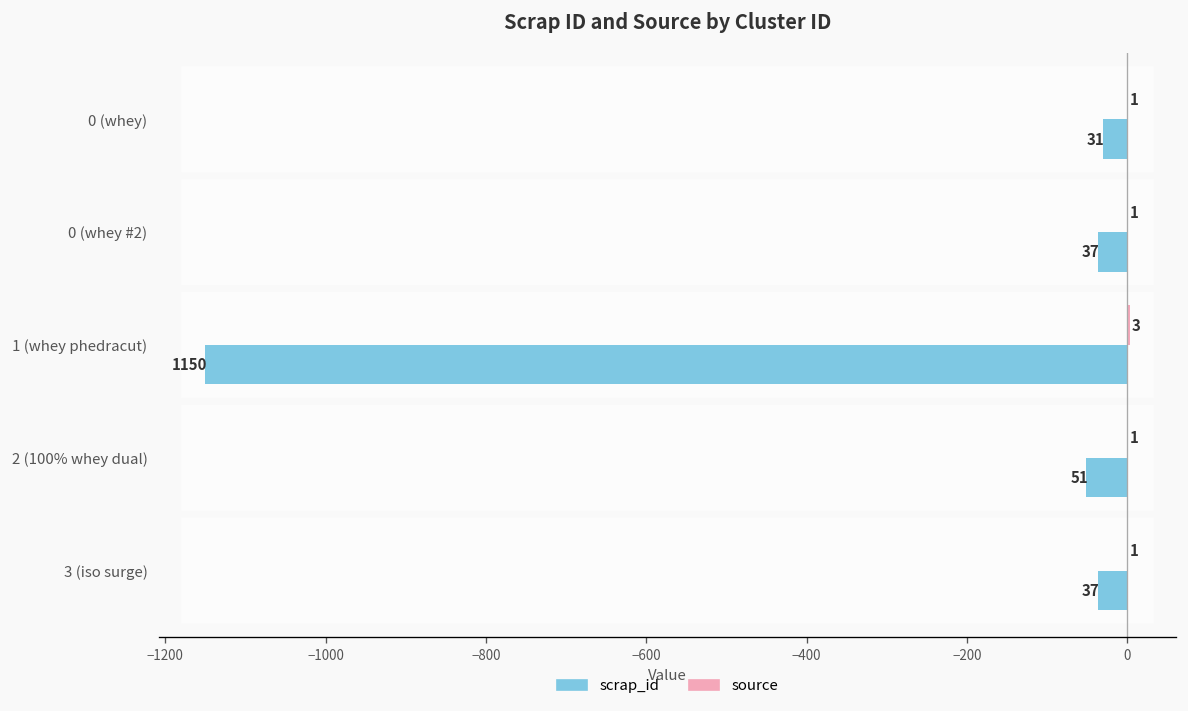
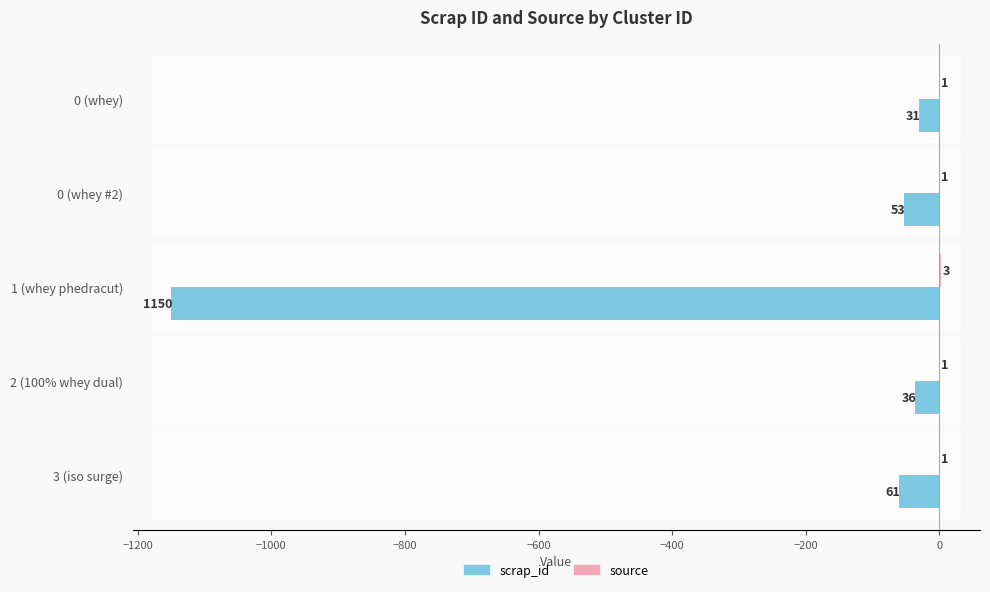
  {
    "scrap_id": {
-     "0 (whey #2)": 37,
-     "2 (100% whey dual)": 51,
-     "3 (iso surge)": 37
+     "0 (whey #2)": 53,
+     "2 (100% whey dual)": 36,
+     "3 (iso surge)": 61
    },
    "source": {
      "0 (whey)": 1,
      "0 (whey #2)": 1,
      "1 (whey phedracut)": 3,
      "2 (100% whey dual)": 1,
      "3 (iso surge)": 1
    }
  }
